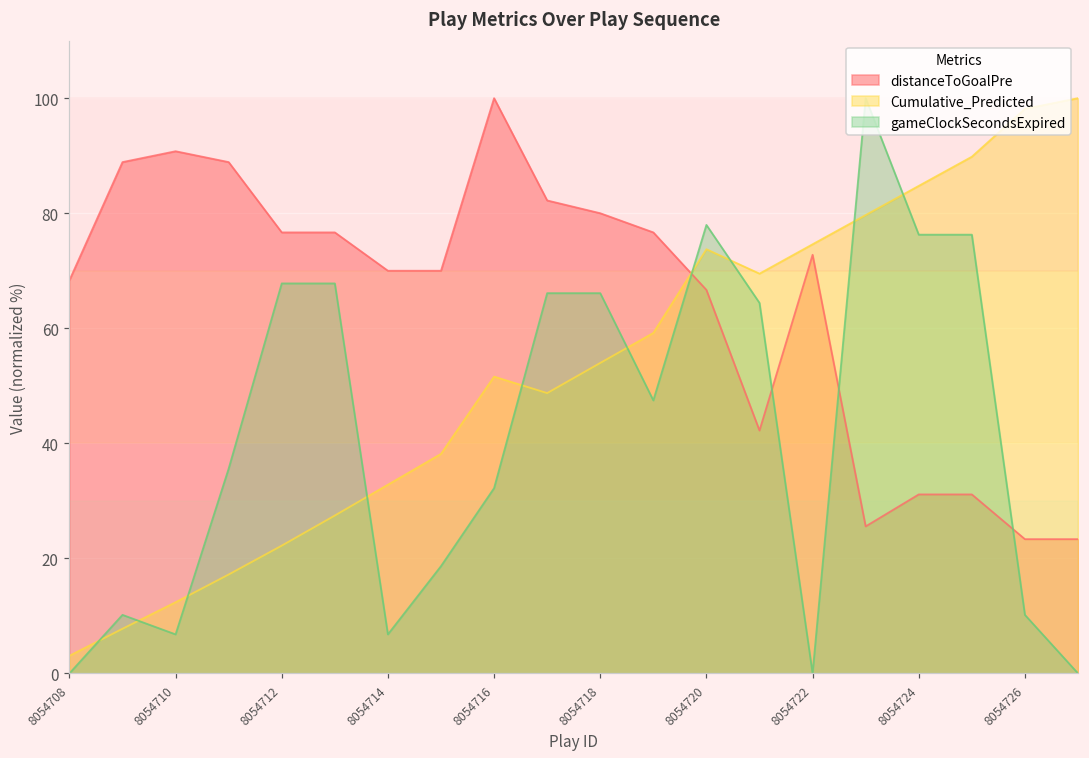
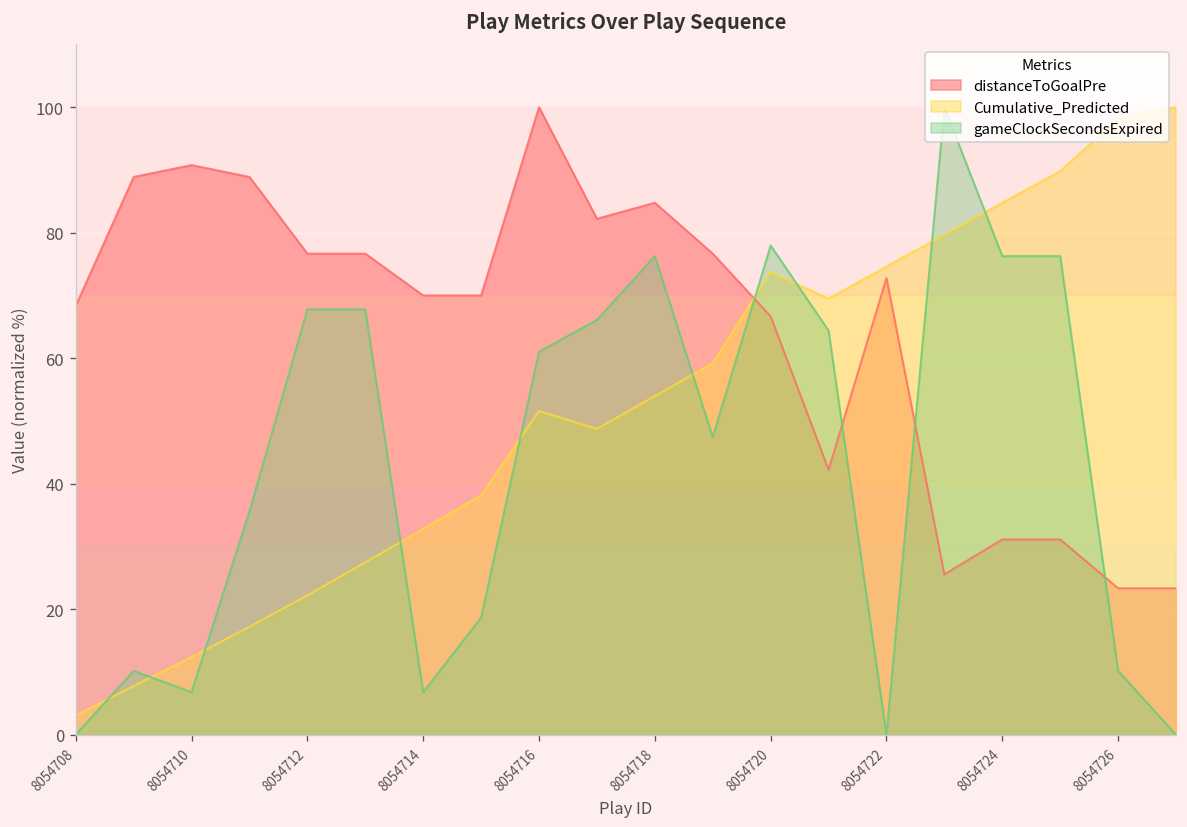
  {
    "distanceToGoalPre": {
      "8054708": 68,
      "8054710": 91,
      "8054712": 77,
      "8054714": 70,
      "8054716": 100,
-     "8054718": 80,
+     "8054718": 85,
      "8054720": 67,
      "8054722": 73,
      "8054724": 31,
      "8054726": 23
    },
    "Cumulative_Predicted": {
      "8054708": 3,
      "8054710": 12,
      "8054712": 22,
      "8054714": 33,
      "8054716": 52,
      "8054718": 54,
      "8054720": 74,
      "8054722": 75,
      "8054724": 85
    },
    "gameClockSecondsExpired": {
      "8054708": 0,
      "8054710": 7,
      "8054712": 68,
      "8054714": 7,
-     "8054716": 32,
-     "8054718": 66,
+     "8054716": 61,
+     "8054718": 76,
      "8054720": 78,
      "8054722": 0,
      "8054724": 76,
      "8054726": 10
    }
  }
